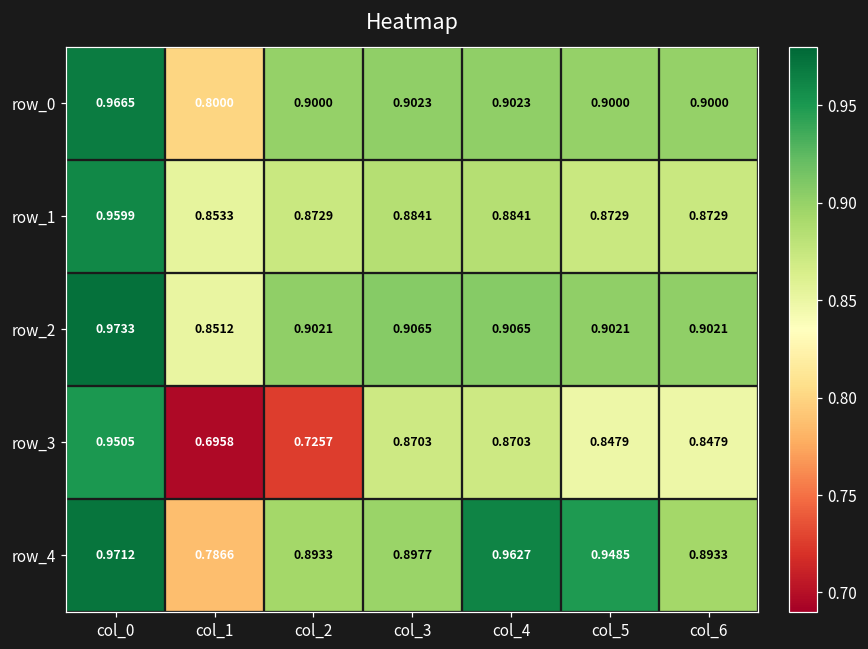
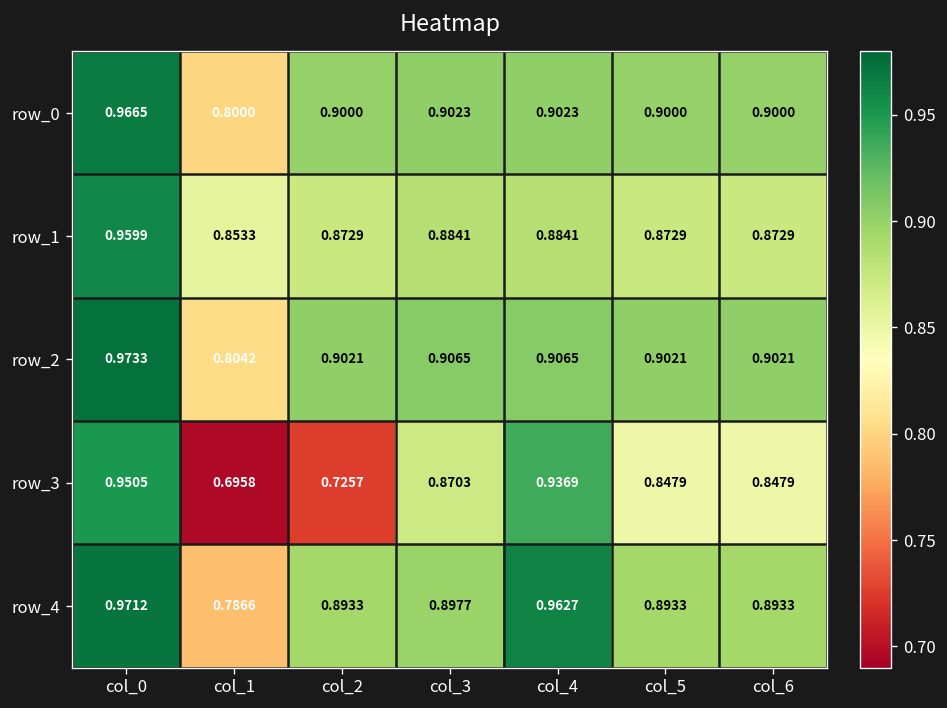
  {
    "row_0": {
      "col_0": 0.9665,
      "col_1": 0.8000,
      "col_2": 0.9000,
      "col_3": 0.9023,
      "col_4": 0.9023,
      "col_5": 0.9000,
      "col_6": 0.9000
    },
    "row_1": {
      "col_0": 0.9599,
      "col_1": 0.8533,
      "col_2": 0.8729,
      "col_3": 0.8841,
      "col_4": 0.8841,
      "col_5": 0.8729,
      "col_6": 0.8729
    },
    "row_2": {
      "col_0": 0.9733,
-     "col_1": 0.8512,
+     "col_1": 0.8042,
      "col_2": 0.9021,
      "col_3": 0.9065,
      "col_4": 0.9065,
      "col_5": 0.9021,
      "col_6": 0.9021
    },
    "row_3": {
      "col_0": 0.9505,
      "col_1": 0.6958,
      "col_2": 0.7257,
      "col_3": 0.8703,
-     "col_4": 0.8703,
+     "col_4": 0.9369,
      "col_5": 0.8479,
      "col_6": 0.8479
    },
    "row_4": {
      "col_0": 0.9712,
      "col_1": 0.7866,
      "col_2": 0.8933,
      "col_3": 0.8977,
      "col_4": 0.9627,
-     "col_5": 0.9485,
+     "col_5": 0.8933,
      "col_6": 0.8933
    }
  }
